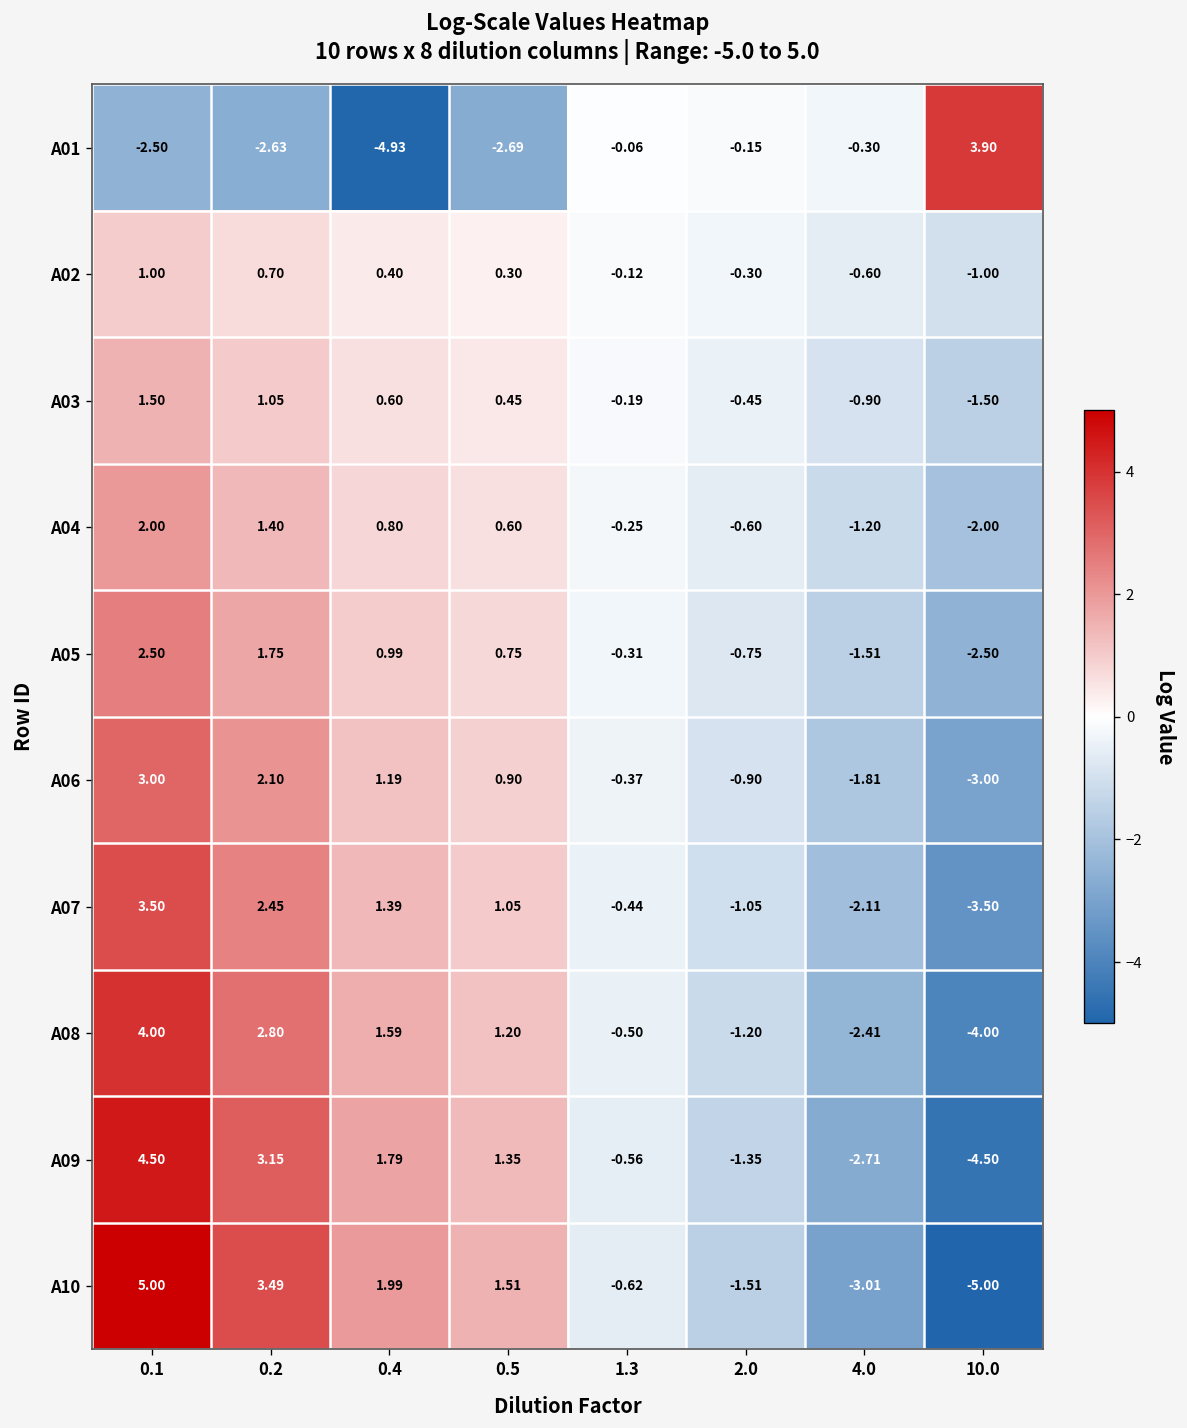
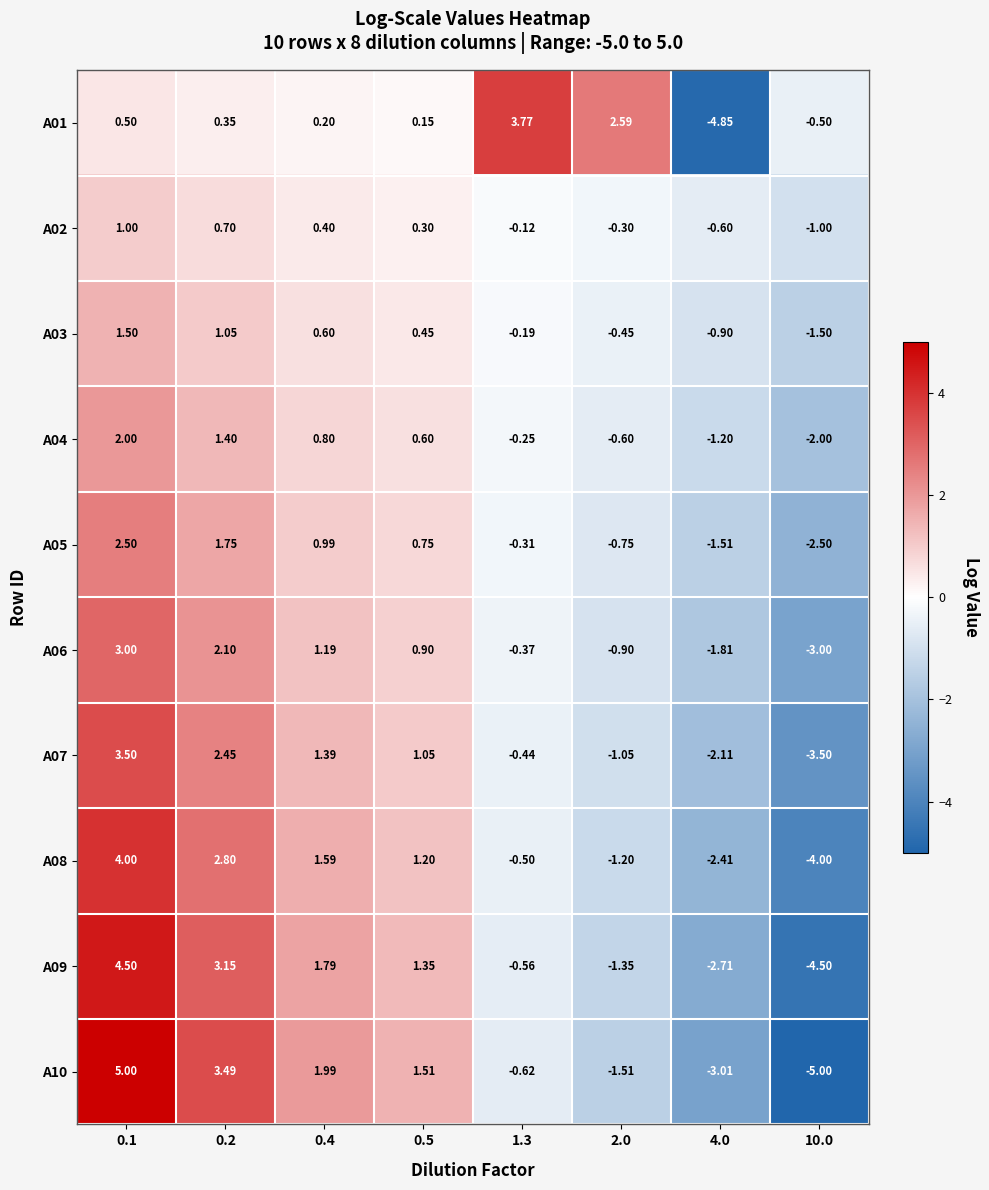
  {
    "A01": {
-     "0.1": -2.50,
-     "0.2": -2.63,
-     "0.4": -4.93,
-     "0.5": -2.69,
-     "1.3": -0.06,
-     "2.0": -0.15,
-     "4.0": -0.30,
-     "10.0": 3.90
+     "0.1": 0.50,
+     "0.2": 0.35,
+     "0.4": 0.20,
+     "0.5": 0.15,
+     "1.3": 3.77,
+     "2.0": 2.59,
+     "4.0": -4.85,
+     "10.0": -0.50
    },
    "A02": {
      "0.1": 1.00,
      "0.2": 0.70,
      "0.4": 0.40,
      "0.5": 0.30,
      "1.3": -0.12,
      "2.0": -0.30,
      "4.0": -0.60,
      "10.0": -1.00
    },
    "A03": {
      "0.1": 1.50,
      "0.2": 1.05,
      "0.4": 0.60,
      "0.5": 0.45,
      "1.3": -0.19,
      "2.0": -0.45,
      "4.0": -0.90,
      "10.0": -1.50
    },
    "A04": {
      "0.1": 2.00,
      "0.2": 1.40,
      "0.4": 0.80,
      "0.5": 0.60,
      "1.3": -0.25,
      "2.0": -0.60,
      "4.0": -1.20,
      "10.0": -2.00
    },
    "A05": {
      "0.1": 2.50,
      "0.2": 1.75,
      "0.4": 0.99,
      "0.5": 0.75,
      "1.3": -0.31,
      "2.0": -0.75,
      "4.0": -1.51,
      "10.0": -2.50
    },
    "A06": {
      "0.1": 3.00,
      "0.2": 2.10,
      "0.4": 1.19,
      "0.5": 0.90,
      "1.3": -0.37,
      "2.0": -0.90,
      "4.0": -1.81,
      "10.0": -3.00
    },
    "A07": {
      "0.1": 3.50,
      "0.2": 2.45,
      "0.4": 1.39,
      "0.5": 1.05,
      "1.3": -0.44,
      "2.0": -1.05,
      "4.0": -2.11,
      "10.0": -3.50
    },
    "A08": {
      "0.1": 4.00,
      "0.2": 2.80,
      "0.4": 1.59,
      "0.5": 1.20,
      "1.3": -0.50,
      "2.0": -1.20,
      "4.0": -2.41,
      "10.0": -4.00
    },
    "A09": {
      "0.1": 4.50,
      "0.2": 3.15,
      "0.4": 1.79,
      "0.5": 1.35,
      "1.3": -0.56,
      "2.0": -1.35,
      "4.0": -2.71,
      "10.0": -4.50
    },
    "A10": {
      "0.1": 5.00,
      "0.2": 3.49,
      "0.4": 1.99,
      "0.5": 1.51,
      "1.3": -0.62,
      "2.0": -1.51,
      "4.0": -3.01,
      "10.0": -5.00
    }
  }
